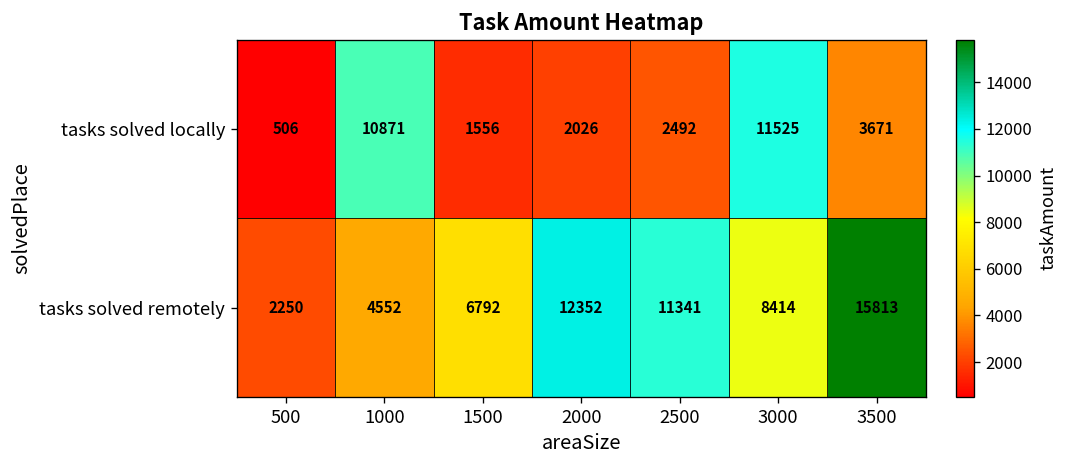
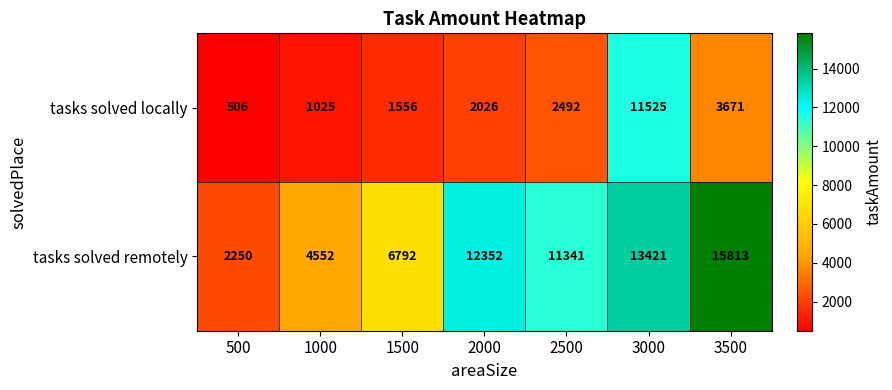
  {
    "tasks solved locally": {
      "500": 506,
-     "1000": 10871,
+     "1000": 1025,
      "1500": 1556,
      "2000": 2026,
      "2500": 2492,
      "3000": 11525,
      "3500": 3671
    },
    "tasks solved remotely": {
      "500": 2250,
      "1000": 4552,
      "1500": 6792,
      "2000": 12352,
      "2500": 11341,
-     "3000": 8414,
+     "3000": 13421,
      "3500": 15813
    }
  }
